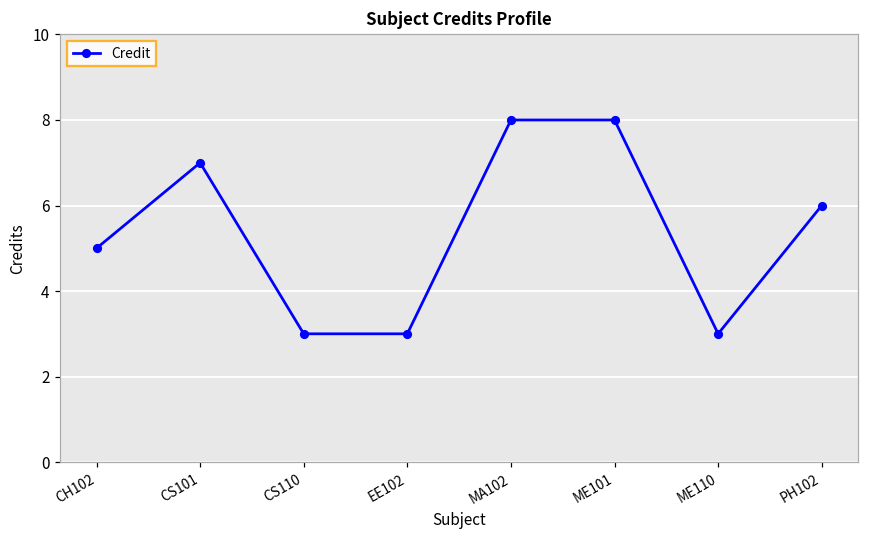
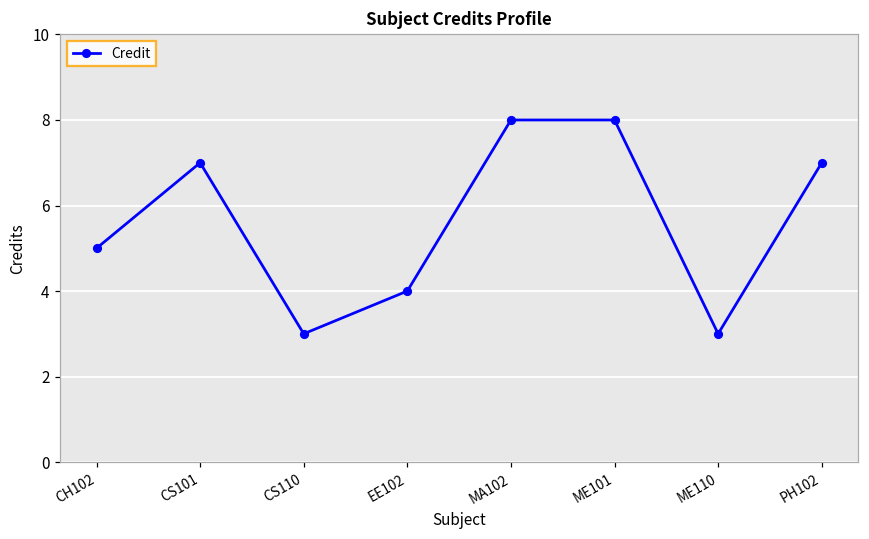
  {
    "CH102": 5,
    "CS101": 7,
    "CS110": 3,
-   "EE102": 3,
+   "EE102": 4,
    "MA102": 8,
    "ME101": 8,
    "ME110": 3,
-   "PH102": 6
+   "PH102": 7
  }
